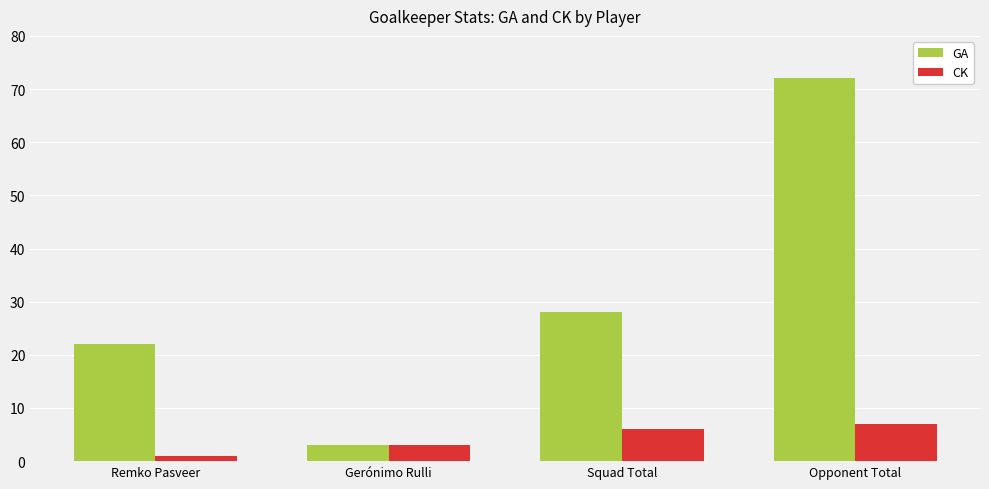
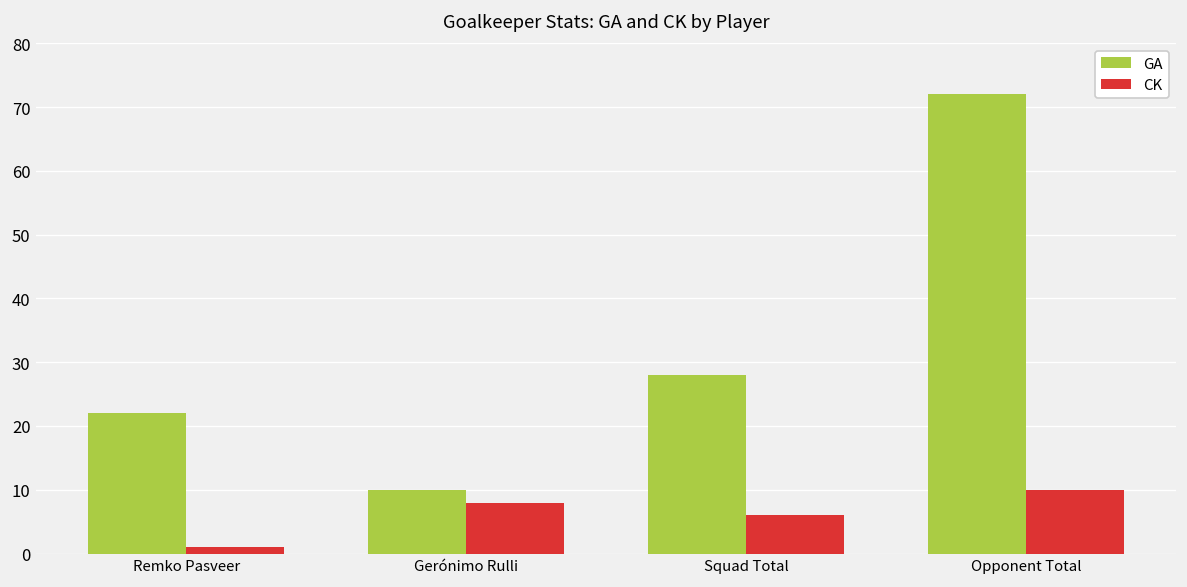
  {
    "GA": {
      "Remko Pasveer": 22,
-     "Gerónimo Rulli": 3,
+     "Gerónimo Rulli": 10,
      "Squad Total": 28,
      "Opponent Total": 72
    },
    "CK": {
      "Remko Pasveer": 1,
-     "Gerónimo Rulli": 3,
+     "Gerónimo Rulli": 8,
      "Squad Total": 6,
-     "Opponent Total": 7
+     "Opponent Total": 10
    }
  }
